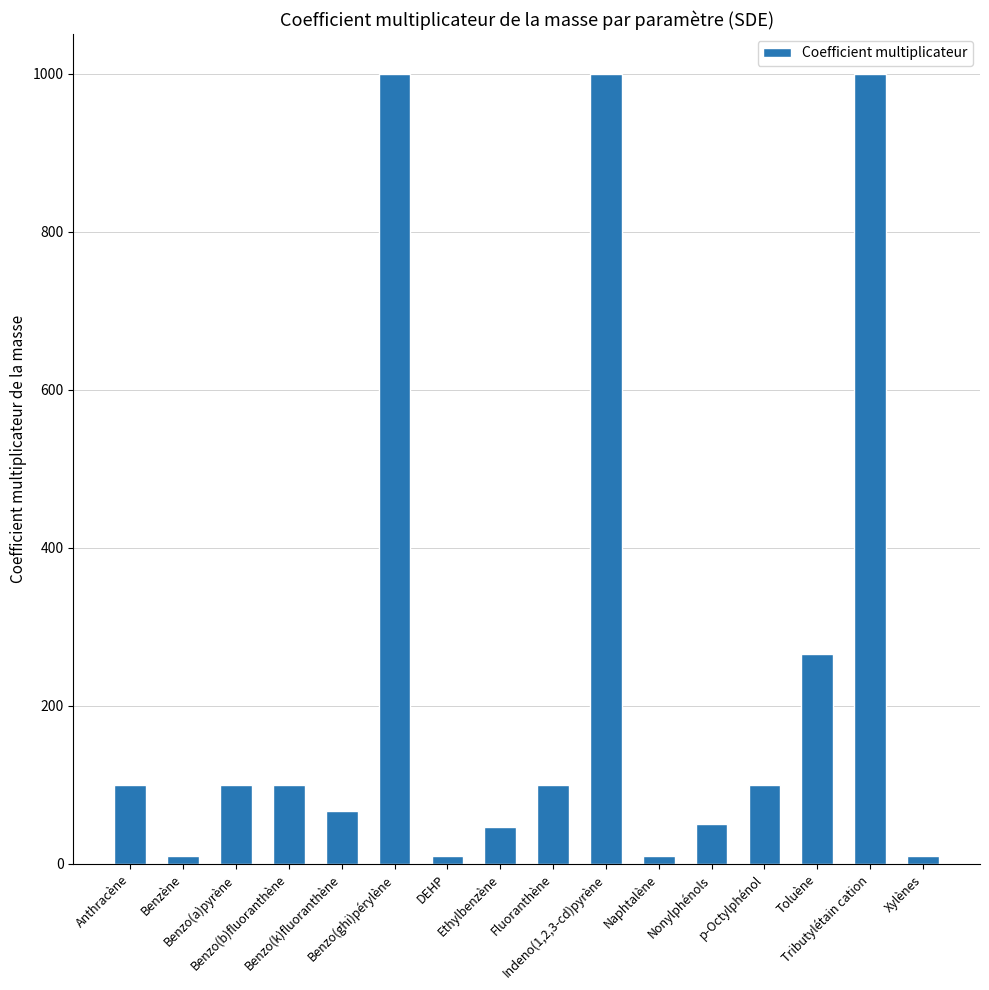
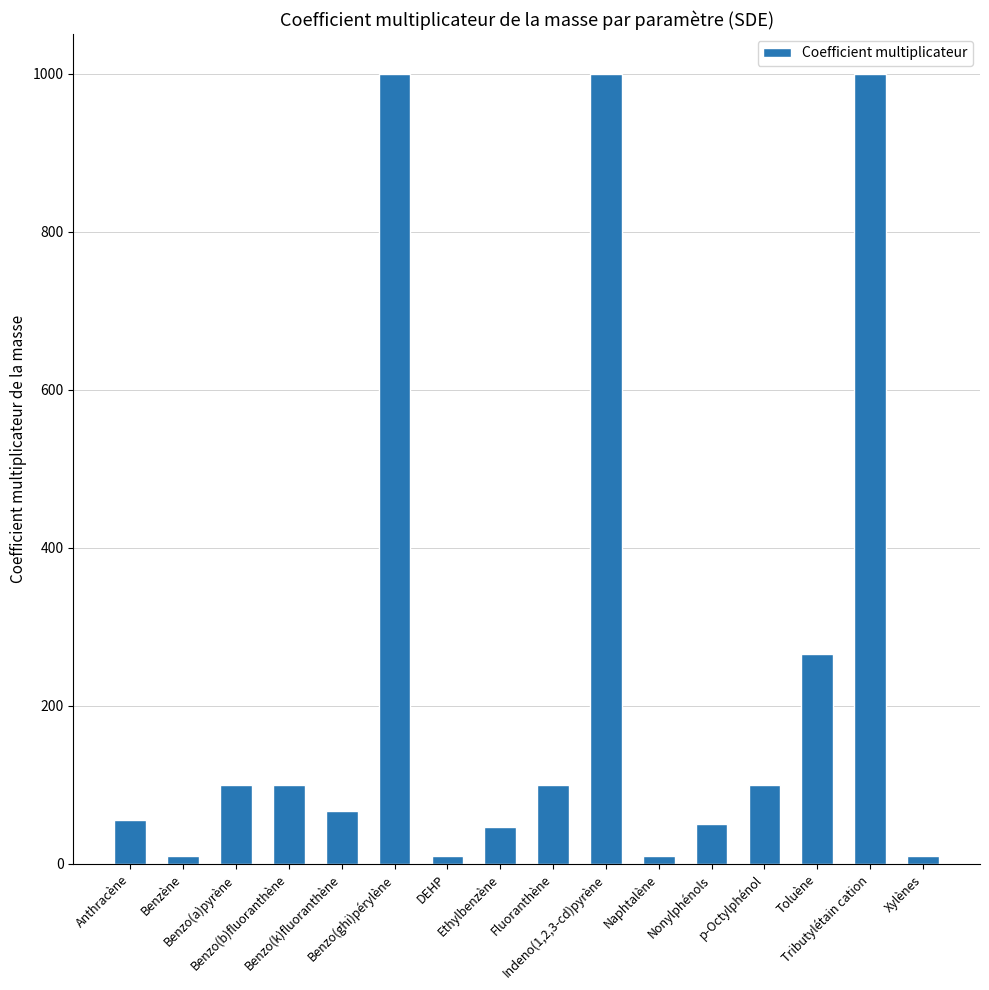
  {
-   "Anthracène": 100,
+   "Anthracène": 60,
    "Benzène": 10,
    "Benzo(a)pyrène": 100,
    "Benzo(b)fluoranthène": 100,
    "Benzo(k)fluoranthène": 70,
    "Benzo(ghi)pérylène": 1000,
    "DEHP": 10,
    "Ethylbenzène": 50,
    "Fluoranthène": 100,
    "Indeno(1,2,3-cd)pyrène": 1000,
    "Naphtalène": 10,
    "Nonylphénols": 50,
    "p-Octylphénol": 100,
    "Toluène": 270,
    "Tributylétain cation": 1000,
    "Xylènes": 10
  }
